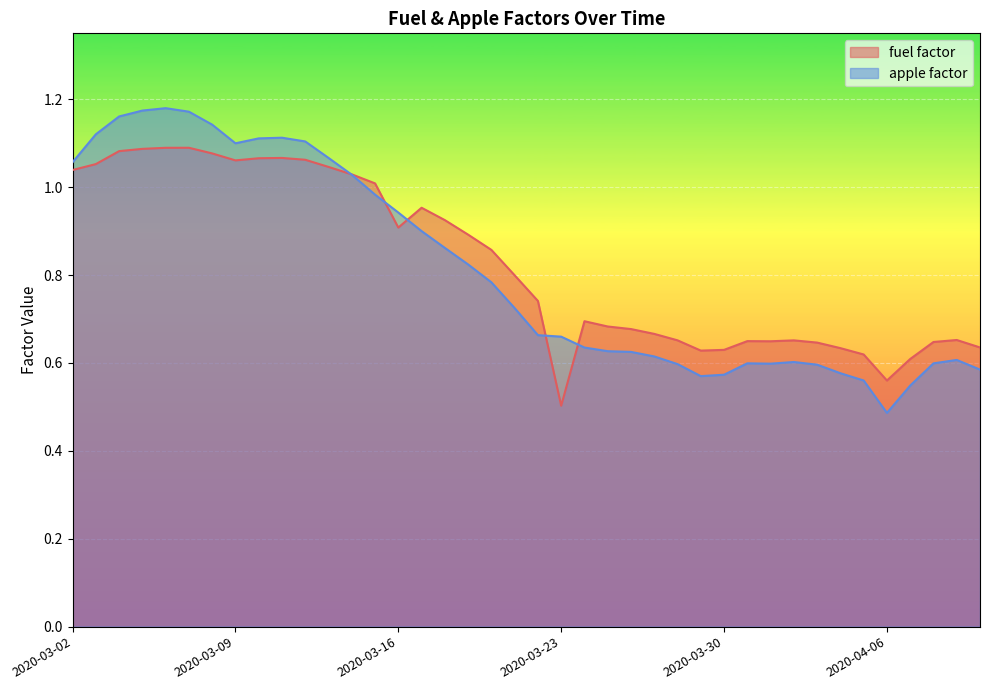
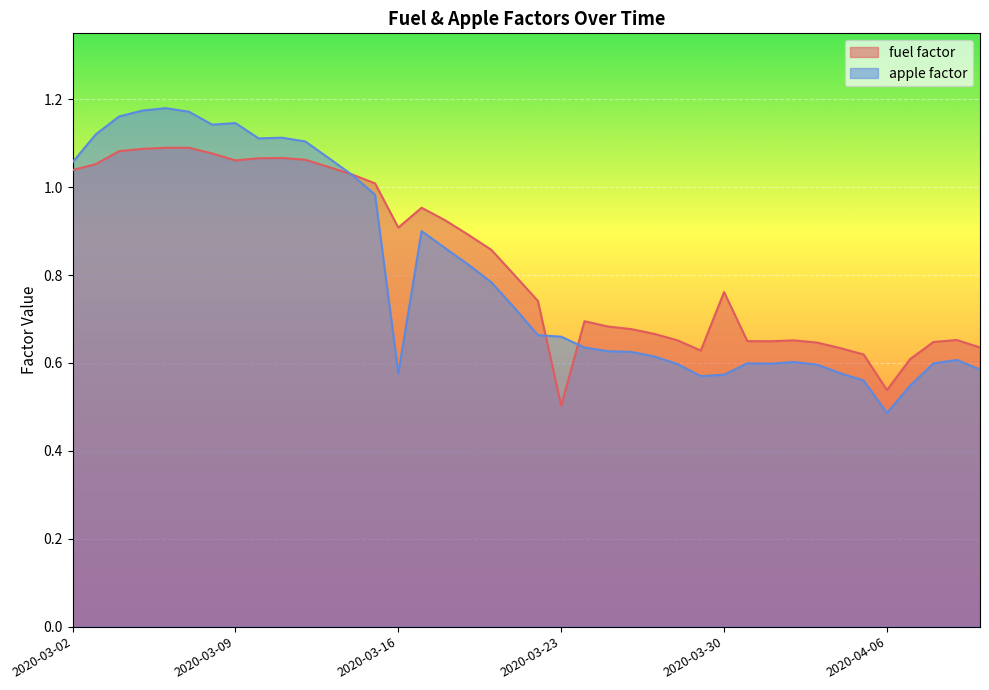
  {
    "fuel factor": {
      "2020-03-02": 1.04,
      "2020-03-09": 1.06,
      "2020-03-16": 0.91,
      "2020-03-23": 0.50,
-     "2020-03-30": 0.63,
-     "2020-04-06": 0.56
+     "2020-03-30": 0.76,
+     "2020-04-06": 0.54
    },
    "apple factor": {
      "2020-03-02": 1.06,
-     "2020-03-09": 1.10,
-     "2020-03-16": 0.94,
+     "2020-03-09": 1.15,
+     "2020-03-16": 0.58,
      "2020-03-23": 0.66,
      "2020-03-30": 0.57,
      "2020-04-06": 0.49
    }
  }
